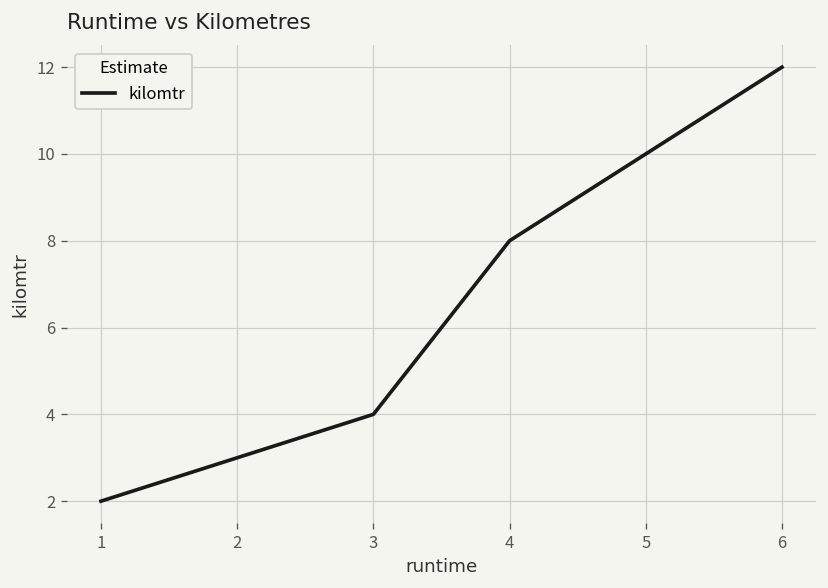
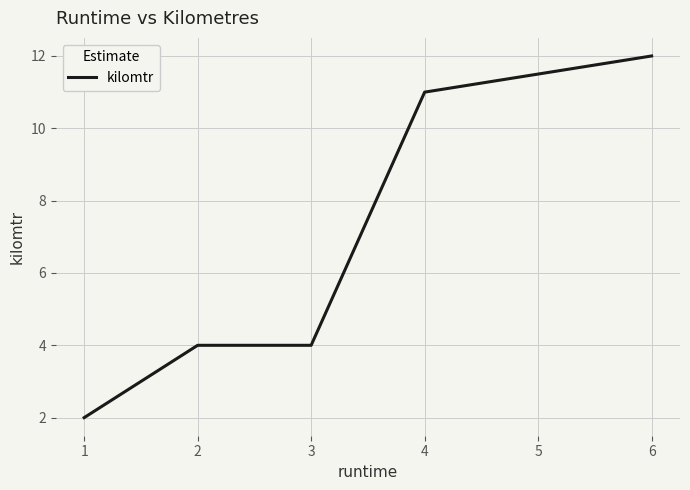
  {
    "1": 2,
-   "2": 3,
+   "2": 4,
    "3": 4,
-   "4": 8,
+   "4": 11,
    "6": 12
  }
